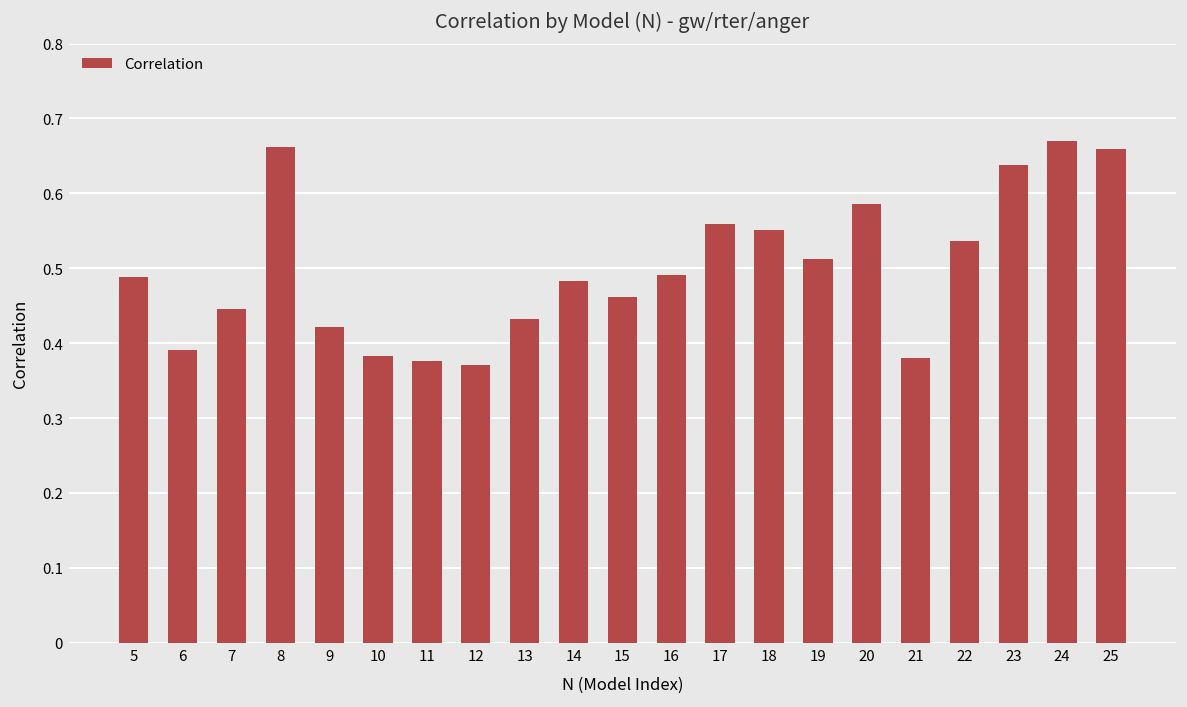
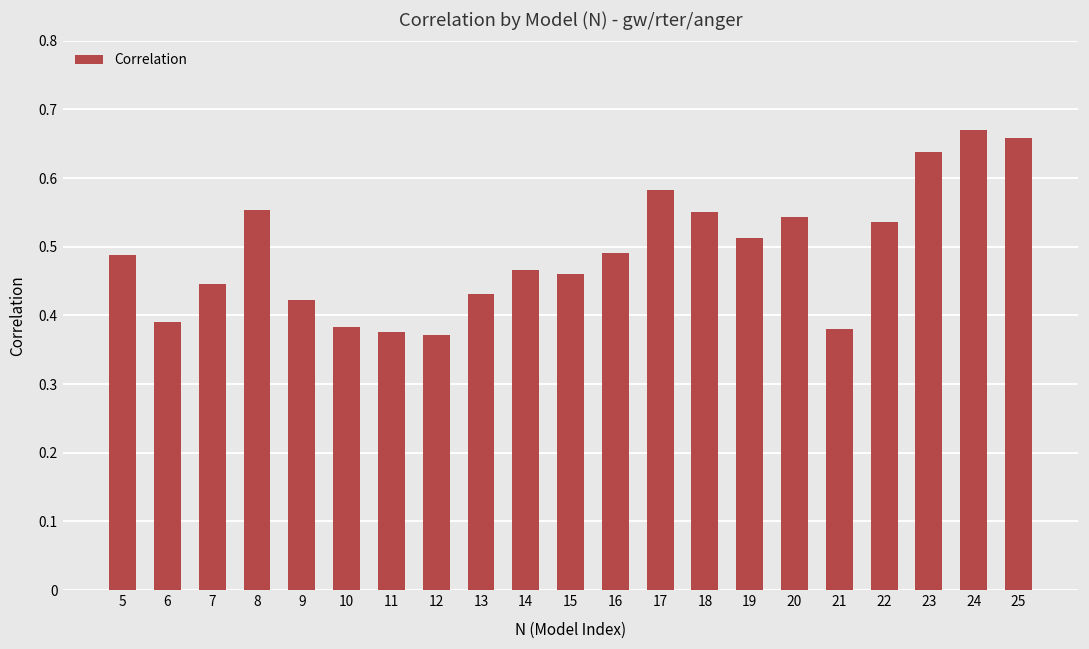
  {
    "5": 0.49,
    "6": 0.39,
    "7": 0.45,
-   "8": 0.66,
+   "8": 0.55,
    "9": 0.42,
    "10": 0.38,
    "11": 0.38,
    "12": 0.37,
    "13": 0.43,
-   "14": 0.48,
+   "14": 0.47,
    "15": 0.46,
    "16": 0.49,
-   "17": 0.56,
+   "17": 0.58,
    "18": 0.55,
    "19": 0.51,
-   "20": 0.59,
+   "20": 0.54,
    "21": 0.38,
    "22": 0.54,
    "23": 0.64,
    "24": 0.67,
    "25": 0.66
  }
